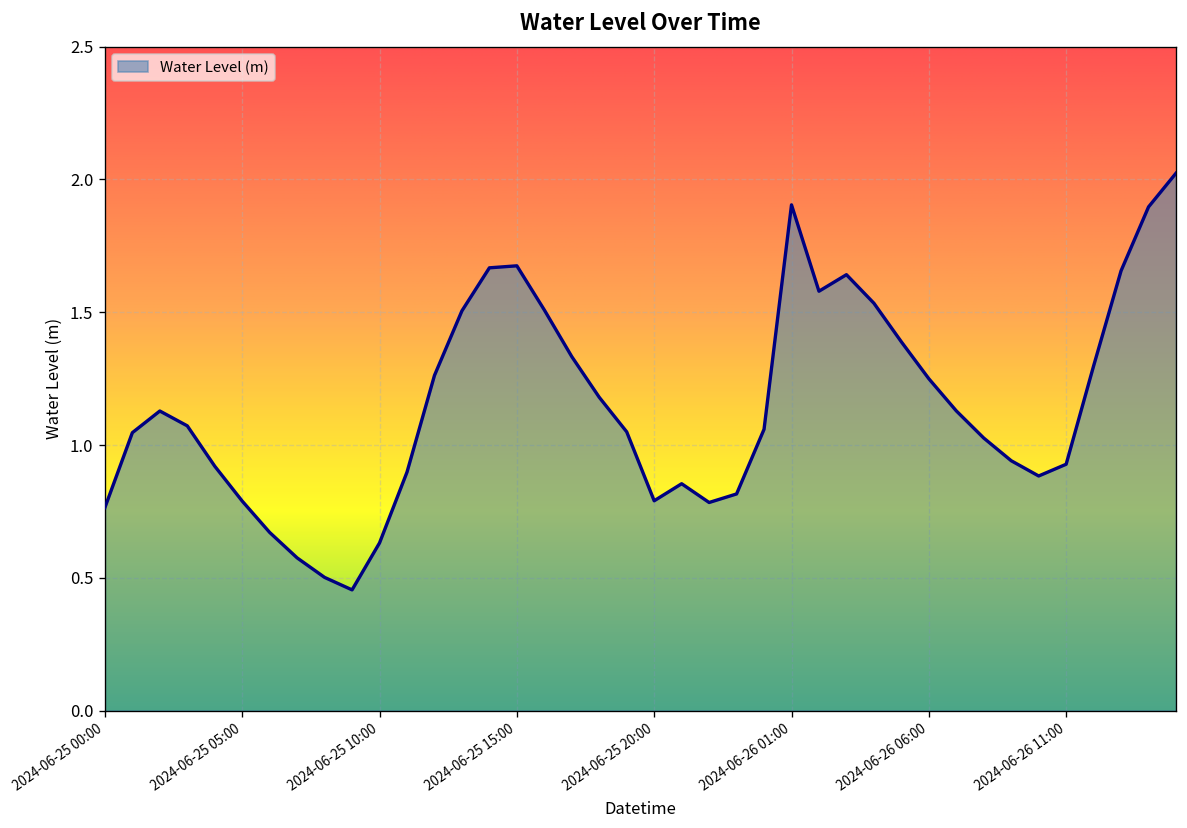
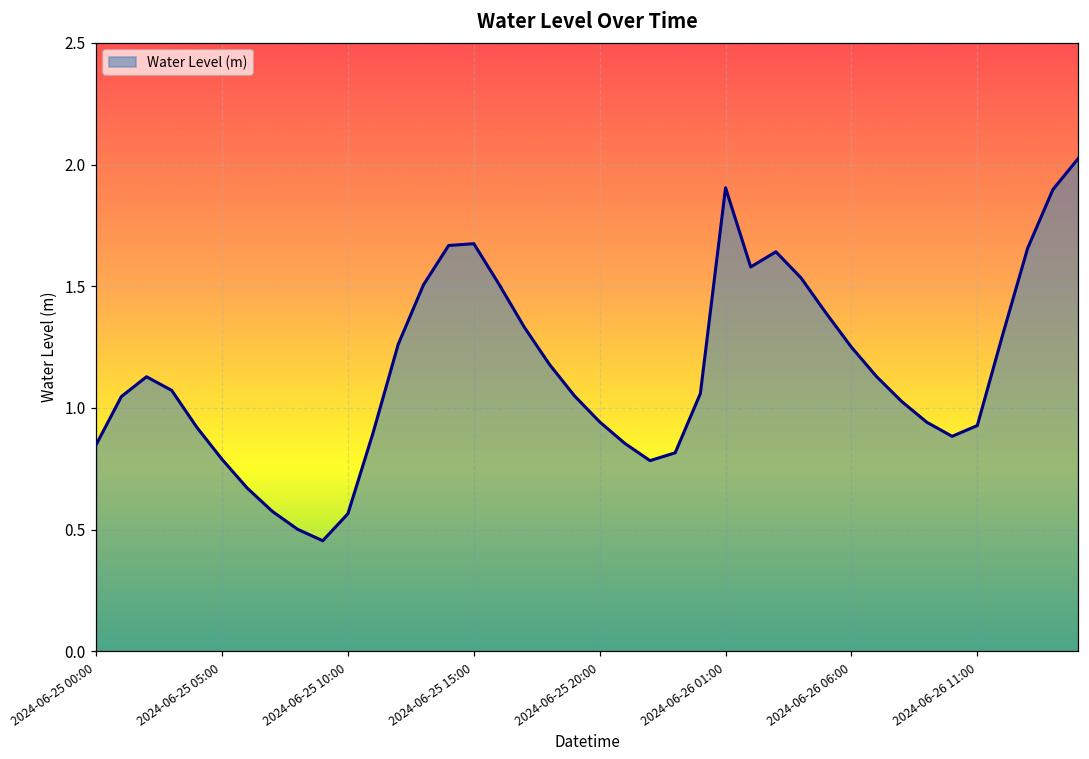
  {
-   "2024-06-25 00:00": 0.76,
+   "2024-06-25 00:00": 0.85,
    "2024-06-25 05:00": 0.79,
-   "2024-06-25 10:00": 0.63,
+   "2024-06-25 10:00": 0.57,
    "2024-06-25 15:00": 1.67,
-   "2024-06-25 20:00": 0.79,
+   "2024-06-25 20:00": 0.94,
    "2024-06-26 01:00": 1.90,
    "2024-06-26 06:00": 1.25,
    "2024-06-26 11:00": 0.93
  }
